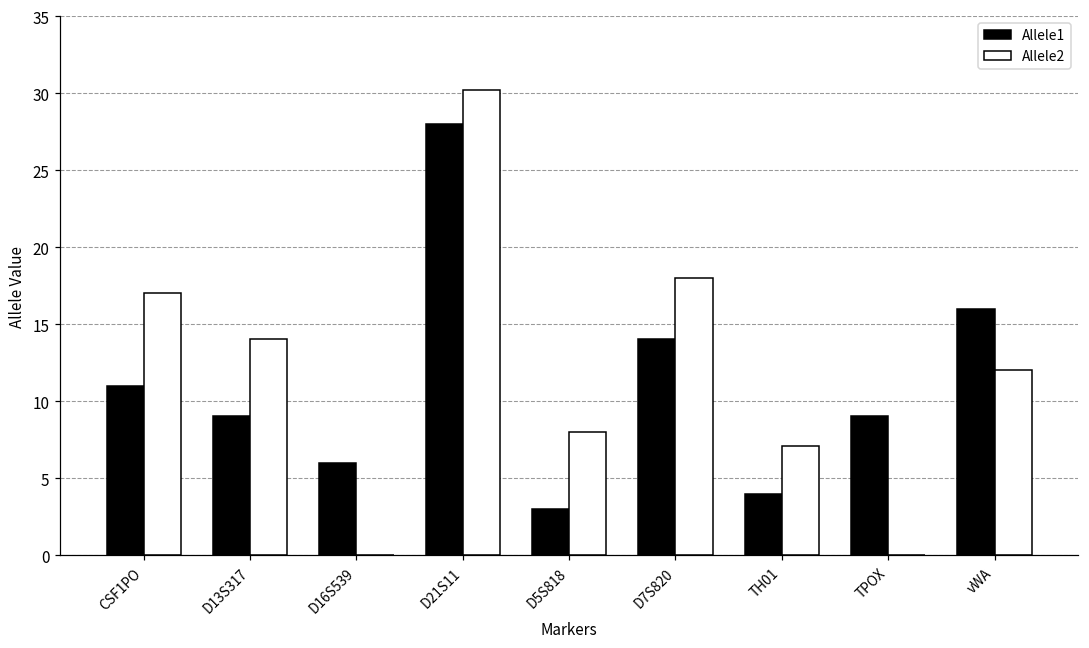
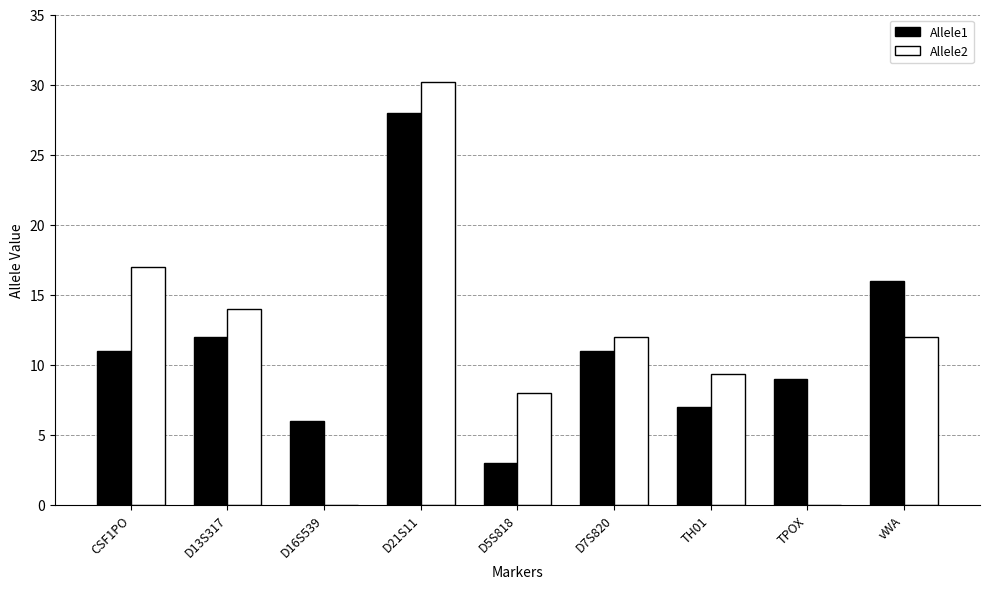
  {
    "Allele1": {
      "CSF1PO": 11,
-     "D13S317": 9,
+     "D13S317": 12,
      "D16S539": 6,
      "D21S11": 28,
      "D5S818": 3,
-     "D7S820": 14,
-     "TH01": 4,
+     "D7S820": 11,
+     "TH01": 7,
      "TPOX": 9,
      "vWA": 16
    },
    "Allele2": {
      "CSF1PO": 17.0,
      "D13S317": 14.0,
      "D16S539": 0.0,
      "D21S11": 30.2,
      "D5S818": 8.0,
-     "D7S820": 18,
-     "TH01": 7.1,
+     "D7S820": 12,
+     "TH01": 9.3,
      "TPOX": 0.0,
      "vWA": 12.0
    }
  }
